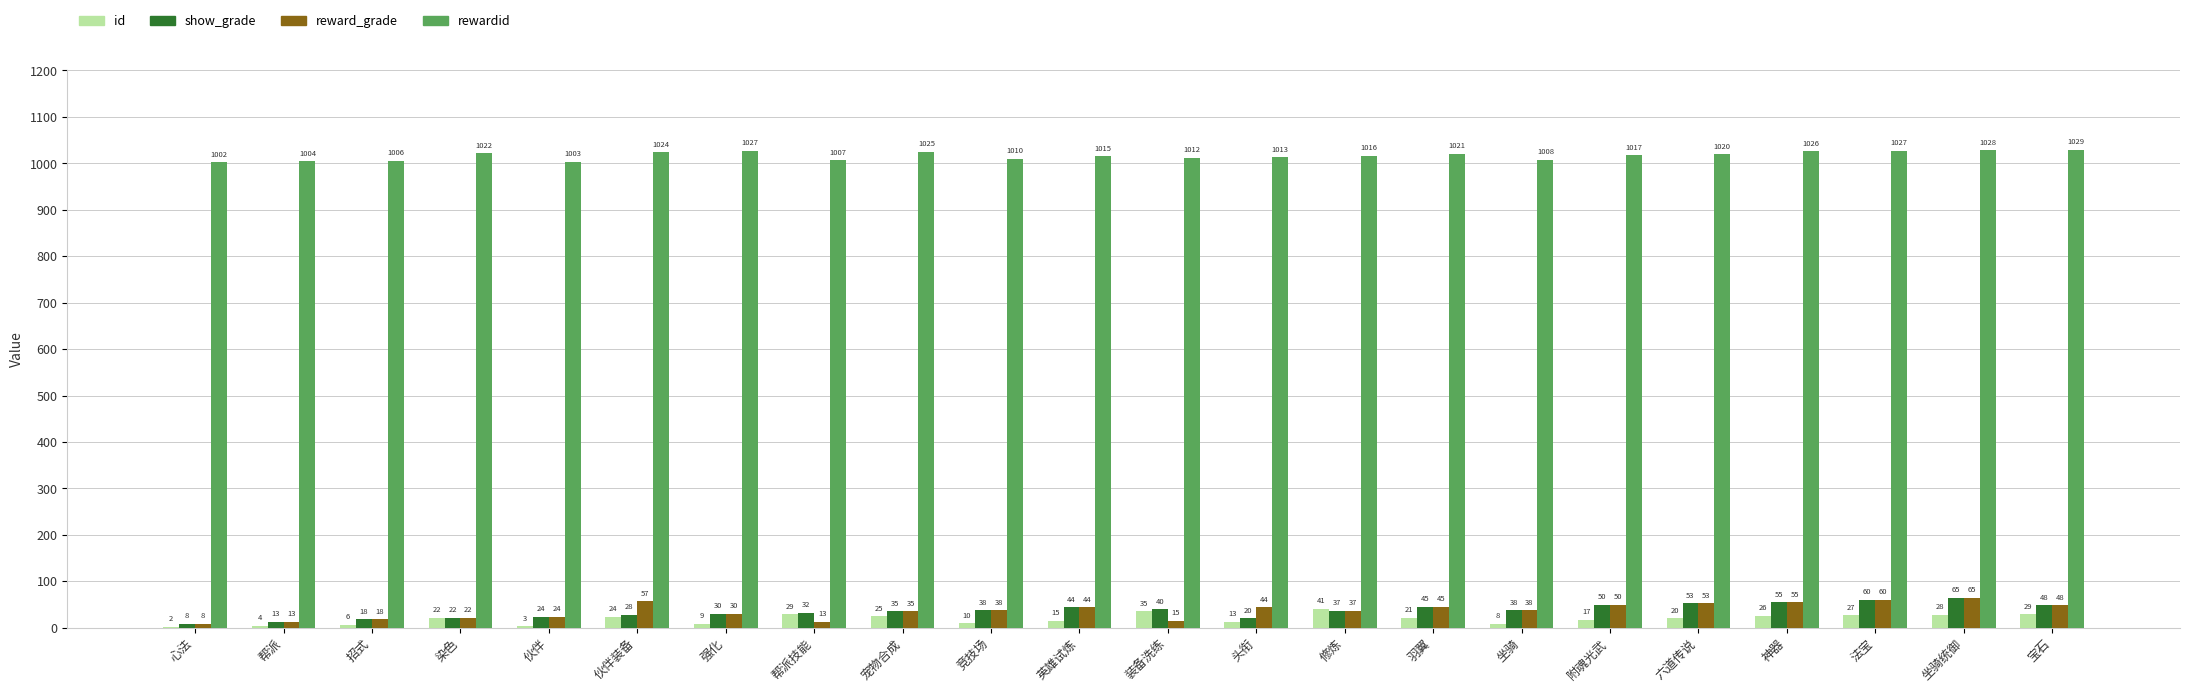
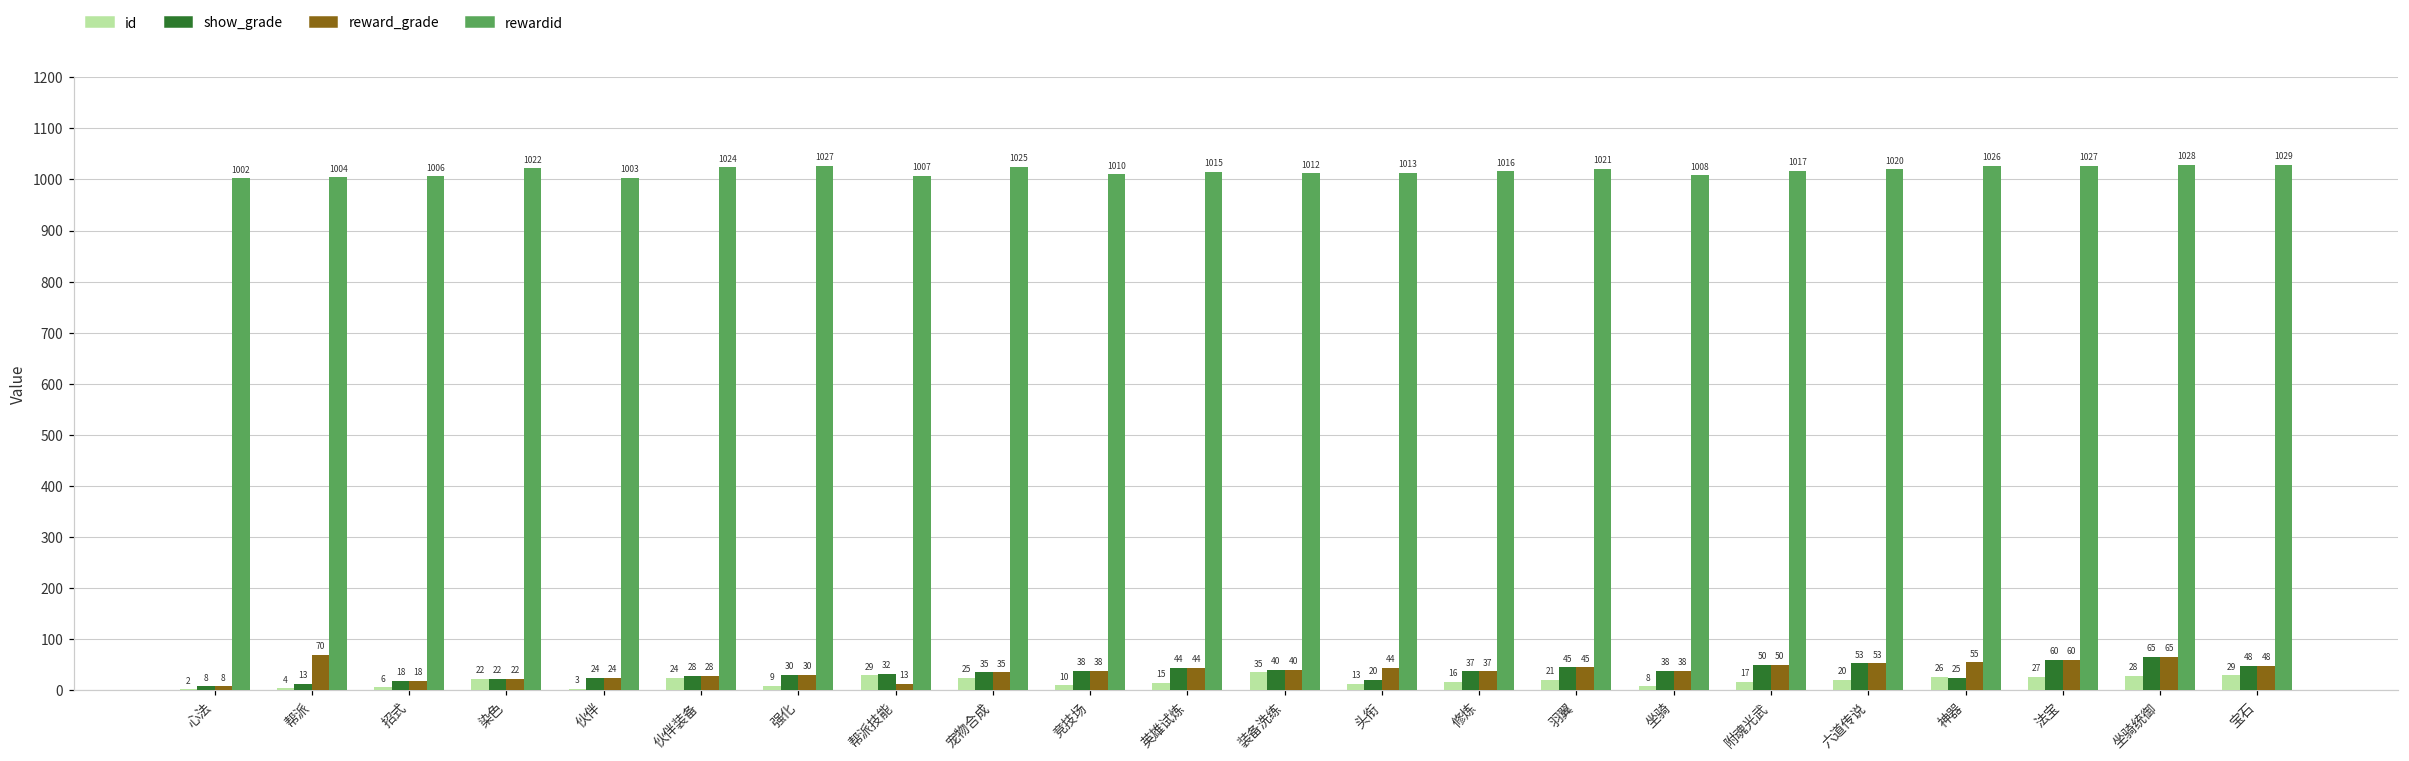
  {
    "id": {
      "心法": 2,
      "帮派": 4,
      "招式": 6,
      "染色": 22,
      "伙伴": 3,
      "伙伴装备": 24,
      "强化": 9,
      "帮派技能": 29,
      "宠物合成": 25,
      "竞技场": 10,
      "英雄试炼": 15,
      "装备洗练": 35,
      "头衔": 13,
-     "修炼": 41,
+     "修炼": 16,
      "羽翼": 21,
      "坐骑": 8,
      "附魂光武": 17,
      "六道传说": 20,
      "神器": 26,
      "法宝": 27,
      "坐骑统御": 28,
      "宝石": 29
    },
    "show_grade": {
      "心法": 8,
      "帮派": 13,
      "招式": 18,
      "染色": 22,
      "伙伴": 24,
      "伙伴装备": 28,
      "强化": 30,
      "帮派技能": 32,
      "宠物合成": 35,
      "竞技场": 38,
      "英雄试炼": 44,
      "装备洗练": 40,
      "头衔": 20,
      "修炼": 37,
      "羽翼": 45,
      "坐骑": 38,
      "附魂光武": 50,
      "六道传说": 53,
-     "神器": 55,
+     "神器": 25,
      "法宝": 60,
      "坐骑统御": 65,
      "宝石": 48
    },
    "reward_grade": {
      "心法": 8,
-     "帮派": 13,
+     "帮派": 70,
      "招式": 18,
      "染色": 22,
      "伙伴": 24,
-     "伙伴装备": 57,
+     "伙伴装备": 28,
      "强化": 30,
      "帮派技能": 13,
      "宠物合成": 35,
      "竞技场": 38,
      "英雄试炼": 44,
-     "装备洗练": 15,
+     "装备洗练": 40,
      "头衔": 44,
      "修炼": 37,
      "羽翼": 45,
      "坐骑": 38,
      "附魂光武": 50,
      "六道传说": 53,
      "神器": 55,
      "法宝": 60,
      "坐骑统御": 65,
      "宝石": 48
    },
    "rewardid": {
      "心法": 1002,
      "帮派": 1004,
      "招式": 1006,
      "染色": 1022,
      "伙伴": 1003,
      "伙伴装备": 1024,
      "强化": 1027,
      "帮派技能": 1007,
      "宠物合成": 1025,
      "竞技场": 1010,
      "英雄试炼": 1015,
      "装备洗练": 1012,
      "头衔": 1013,
      "修炼": 1016,
      "羽翼": 1021,
      "坐骑": 1008,
      "附魂光武": 1017,
      "六道传说": 1020,
      "神器": 1026,
      "法宝": 1027,
      "坐骑统御": 1028,
      "宝石": 1029
    }
  }
